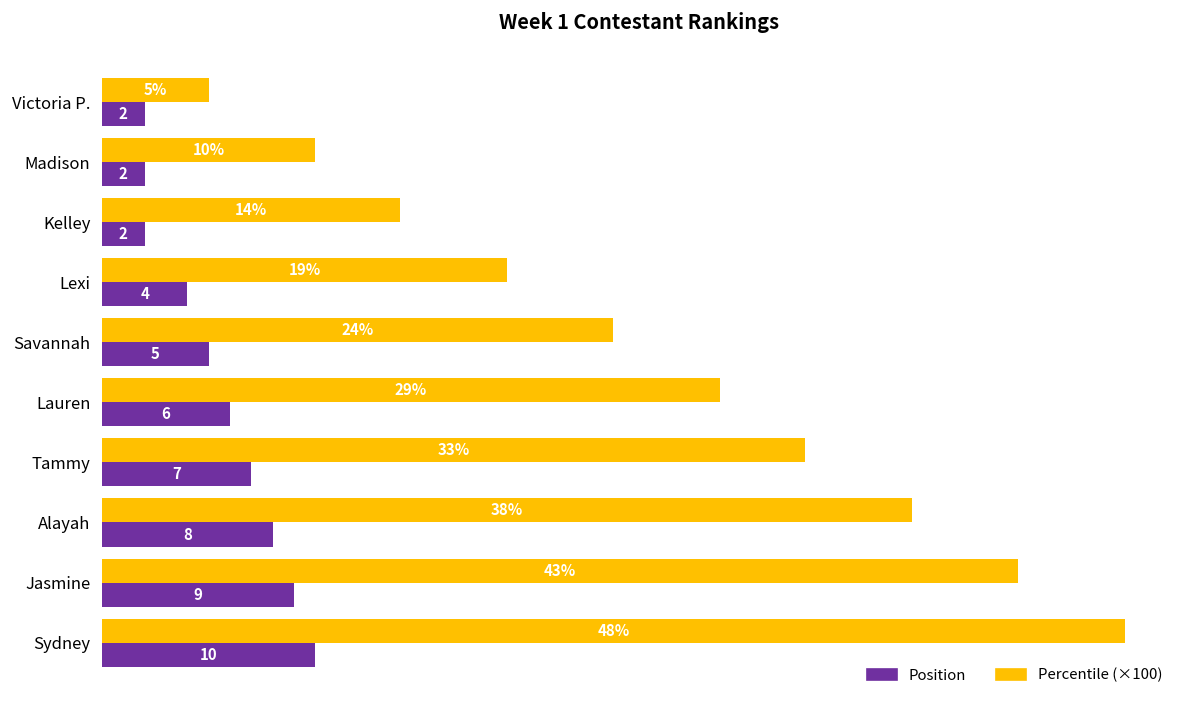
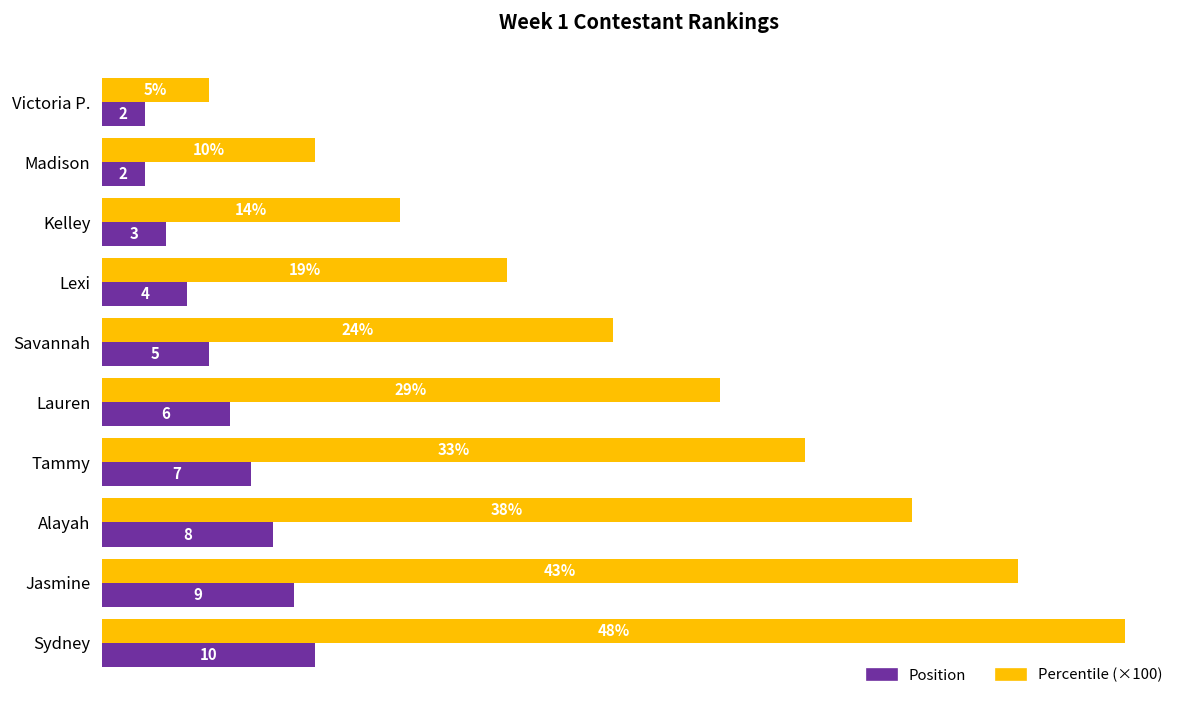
  {
    "Position": {
      "Victoria P.": "2",
      "Madison": "2",
-     "Kelley": "2",
+     "Kelley": "3",
      "Lexi": "4",
      "Savannah": "5",
      "Lauren": "6",
      "Tammy": "7",
      "Alayah": "8",
      "Jasmine": "9",
      "Sydney": "10"
    },
    "Percentile (×100)": {
      "Victoria P.": "5%",
      "Madison": "10%",
      "Kelley": "14%",
      "Lexi": "19%",
      "Savannah": "24%",
      "Lauren": "29%",
      "Tammy": "33%",
      "Alayah": "38%",
      "Jasmine": "43%",
      "Sydney": "48%"
    }
  }
